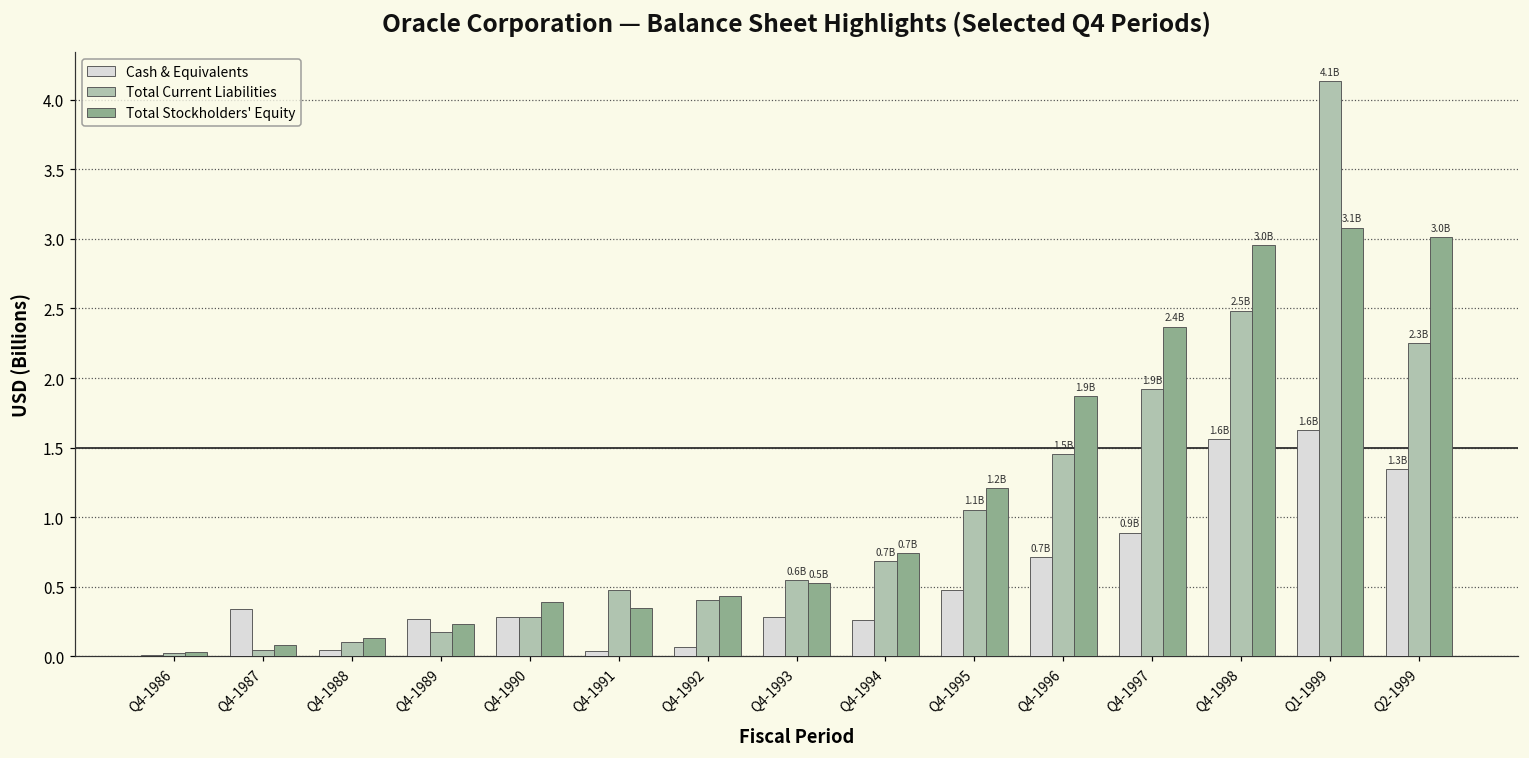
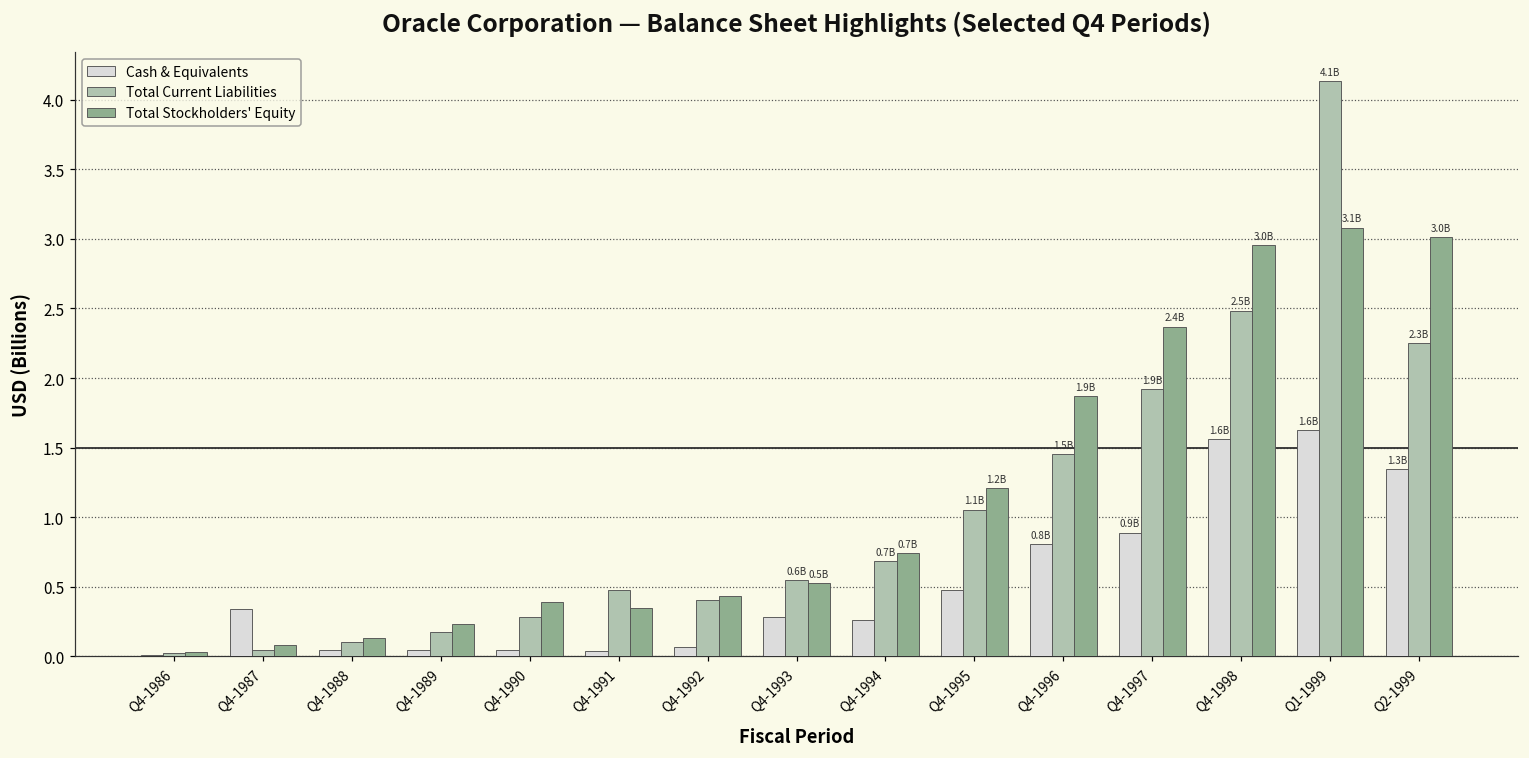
  {
    "Cash & Equivalents": {
-     "Q4-1989": "0.27",
-     "Q4-1990": "0.28",
-     "Q4-1996": "0.7B",
+     "Q4-1989": "0.05",
+     "Q4-1990": "0.04",
+     "Q4-1996": "0.8B",
      "Q4-1997": "0.9B",
      "Q4-1998": "1.6B",
      "Q1-1999": "1.6B",
      "Q2-1999": "1.3B"
    }
  }
